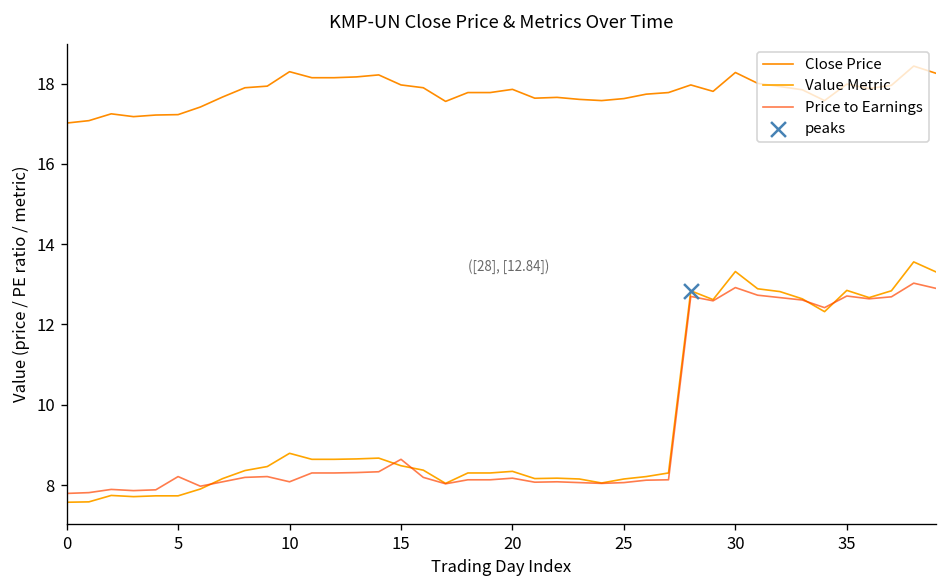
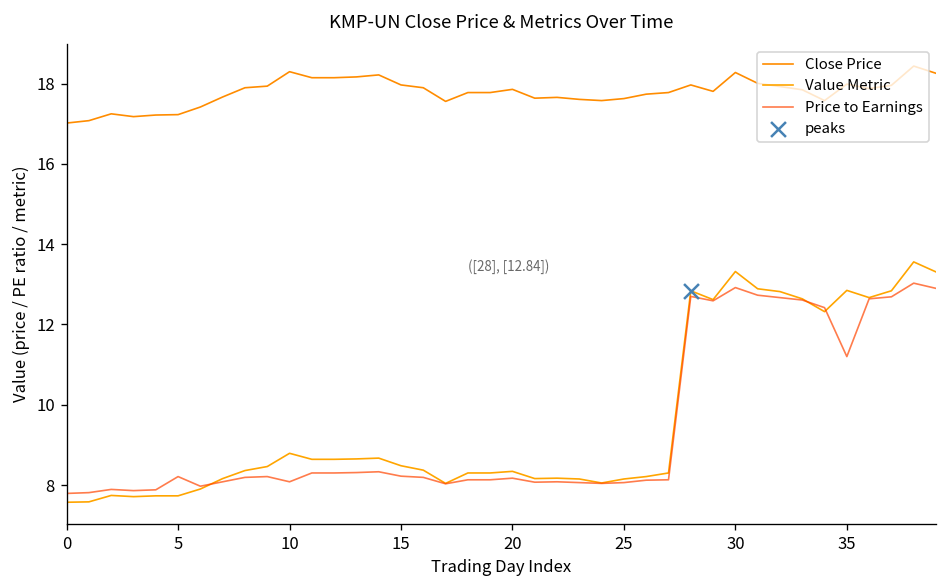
  {
    "Price to Earnings": {
      "0": 7.8,
      "5": 8.2,
      "10": 8.1,
-     "15": 8.6,
+     "15": 8.2,
      "20": 8.2,
      "25": 8.1,
      "30": 12.9,
-     "35": 12.7
+     "35": 11.2
    }
  }
